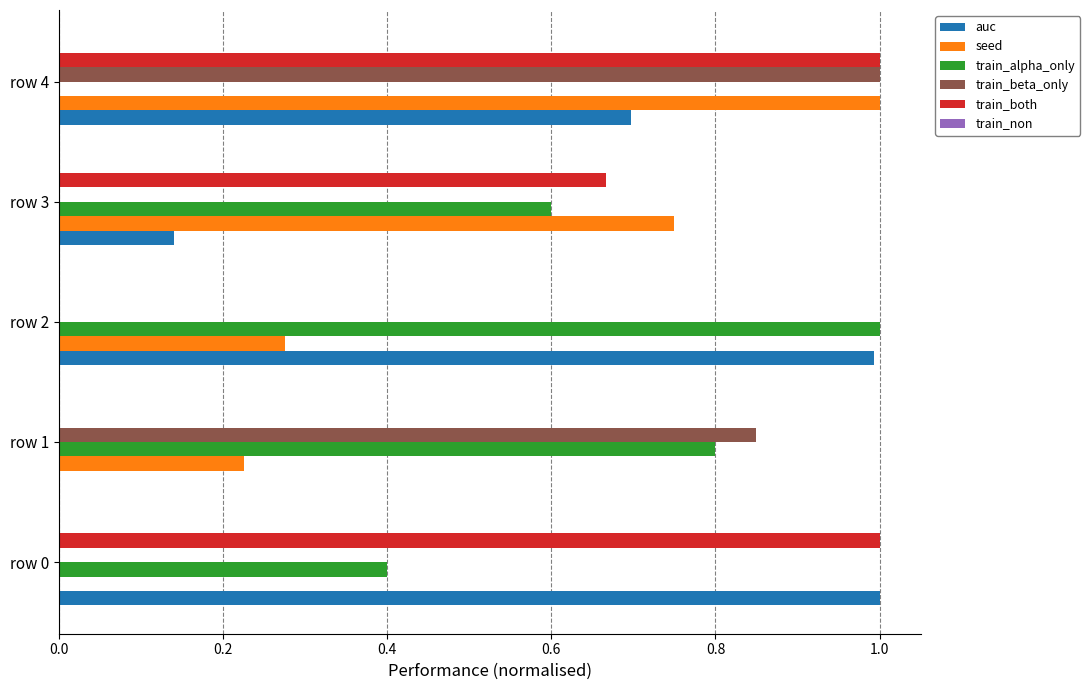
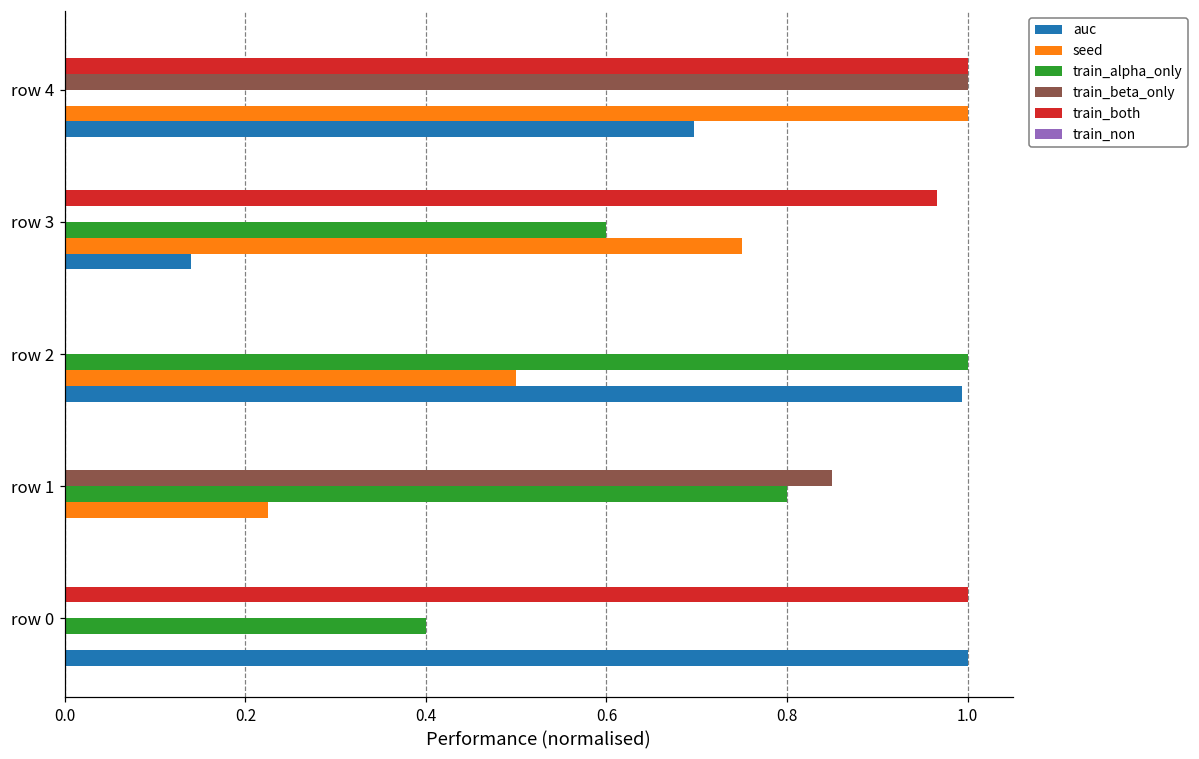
  {
    "auc": {
      "row 4": 0.70,
      "row 3": 0.14,
      "row 2": 0.99,
      "row 1": 0.00,
      "row 0": 1.00
    },
    "seed": {
      "row 4": 1.00,
      "row 3": 0.75,
-     "row 2": 0.28,
+     "row 2": 0.50,
      "row 1": 0.23,
      "row 0": 0.00
    },
    "train_alpha_only": {
      "row 4": 0.00,
      "row 3": 0.60,
      "row 2": 1.00,
      "row 1": 0.80,
      "row 0": 0.40
    },
    "train_beta_only": {
      "row 4": 1.00,
      "row 3": 0.00,
      "row 2": 0.00,
      "row 1": 0.85,
      "row 0": 0.00
    },
    "train_both": {
      "row 4": 1.00,
-     "row 3": 0.67,
+     "row 3": 0.97,
      "row 2": 0.00,
      "row 1": 0.00,
      "row 0": 1.00
    },
    "train_non": {
      "row 4": 0.00,
      "row 3": 0.00,
      "row 2": 0.00,
      "row 1": 0.00,
      "row 0": 0.00
    }
  }
